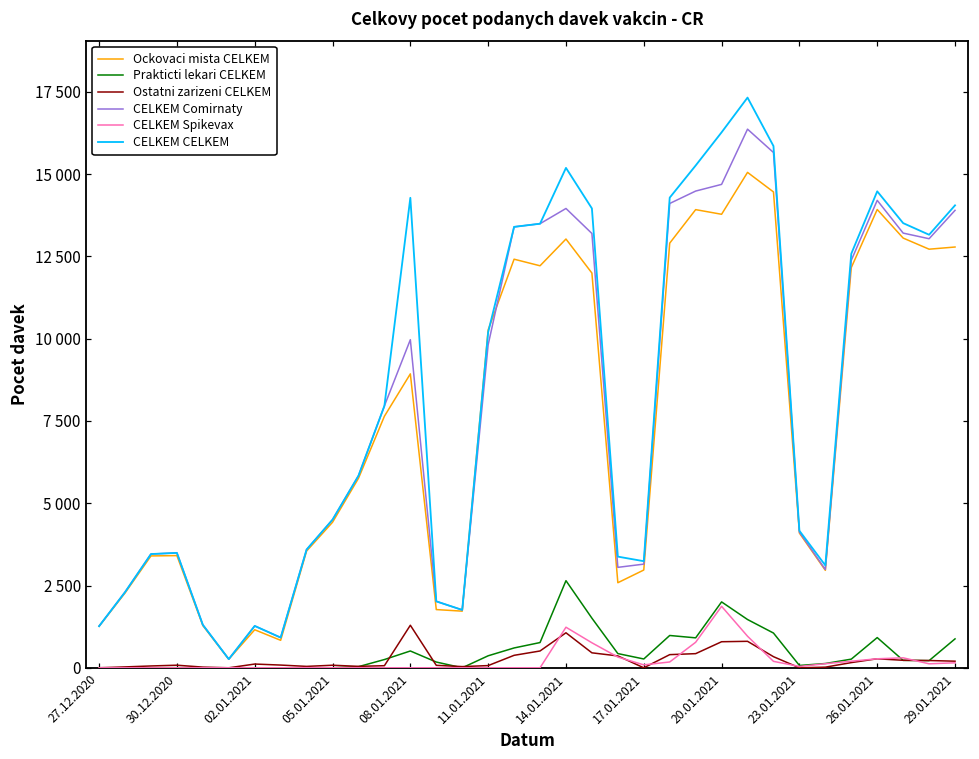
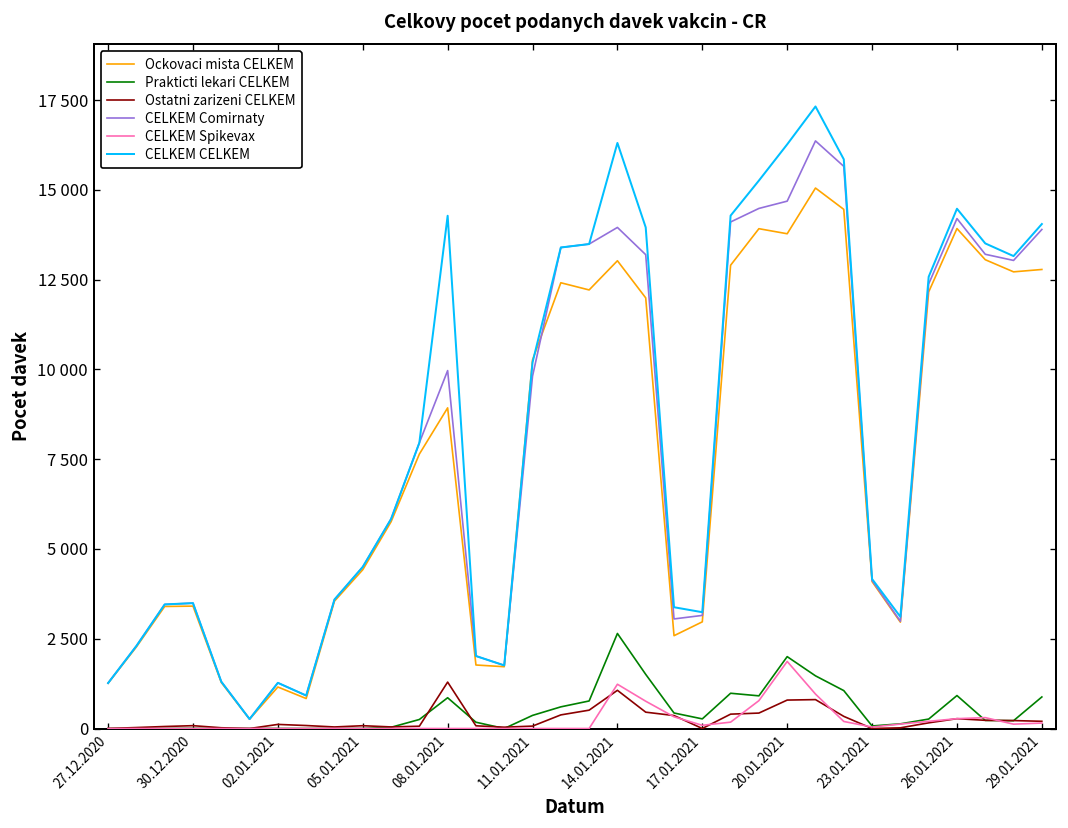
  {
    "Ockovaci mista CELKEM": {
      "02.01.2021": 1200,
      "08.01.2021": 8900,
      "14.01.2021": 13000,
      "17.01.2021": 3000,
      "20.01.2021": 13800,
      "26.01.2021": 13900,
      "29.01.2021": 12800
    },
    "Prakticti lekari CELKEM": {
-     "08.01.2021": 500,
+     "08.01.2021": 900,
      "11.01.2021": 400,
      "14.01.2021": 2600,
      "17.01.2021": 300,
      "20.01.2021": 2000,
      "26.01.2021": 900,
      "29.01.2021": 900
    },
    "Ostatni zarizeni CELKEM": {
      "02.01.2021": 100,
      "08.01.2021": 1300,
      "14.01.2021": 1100,
      "17.01.2021": 0,
      "20.01.2021": 800
    },
    "CELKEM Comirnaty": {
      "08.01.2021": 10000,
      "11.01.2021": 9800,
      "14.01.2021": 14000,
      "17.01.2021": 3200,
      "20.01.2021": 14700,
      "26.01.2021": 14200,
      "29.01.2021": 13900
    },
    "CELKEM Spikevax": {
      "08.01.2021": 0,
      "14.01.2021": 1200,
      "17.01.2021": 100,
      "20.01.2021": 1900
    },
    "CELKEM CELKEM": {
      "08.01.2021": 14300,
-     "14.01.2021": 15200,
+     "14.01.2021": 16300,
      "17.01.2021": 3200,
      "20.01.2021": 16300,
      "26.01.2021": 14500,
      "29.01.2021": 14100
    }
  }
